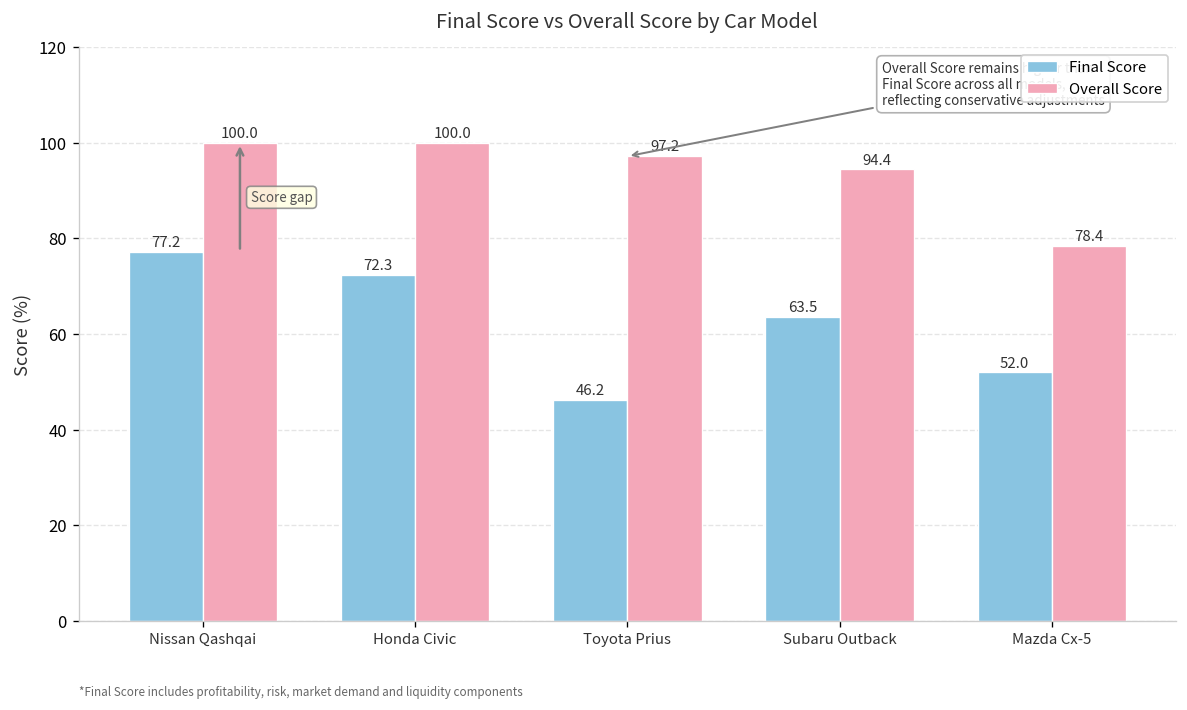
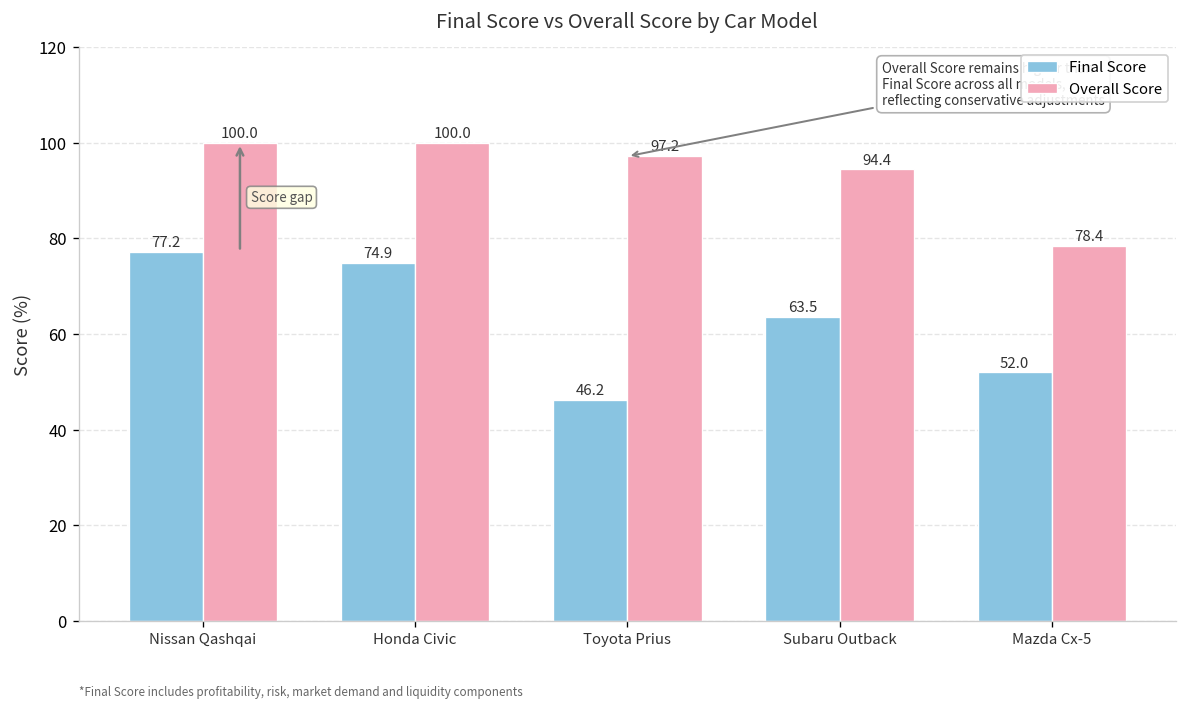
  {
    "Final Score": {
      "Nissan Qashqai": 77.2,
-     "Honda Civic": 72.3,
+     "Honda Civic": 74.9,
      "Toyota Prius": 46.2,
      "Subaru Outback": 63.5,
      "Mazda Cx-5": 52.0
    },
    "Overall Score": {
      "Nissan Qashqai": 100.0,
      "Honda Civic": 100.0,
      "Mazda Cx-5": 78.4
    }
  }
